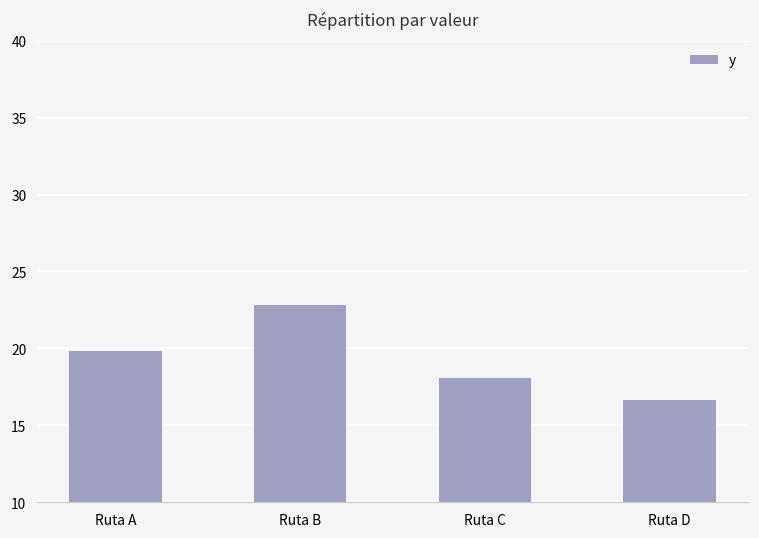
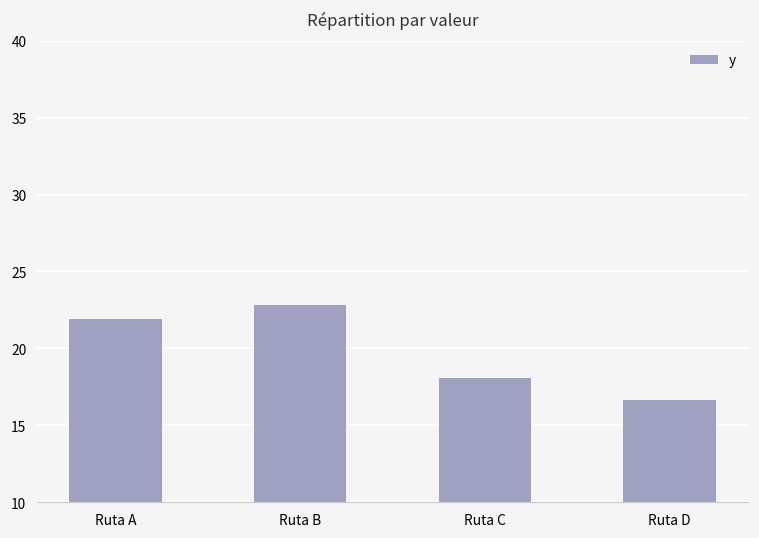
  {
-   "Ruta A": 19.8,
+   "Ruta A": 21.9,
    "Ruta B": 22.8,
    "Ruta C": 18.1,
    "Ruta D": 16.7
  }
